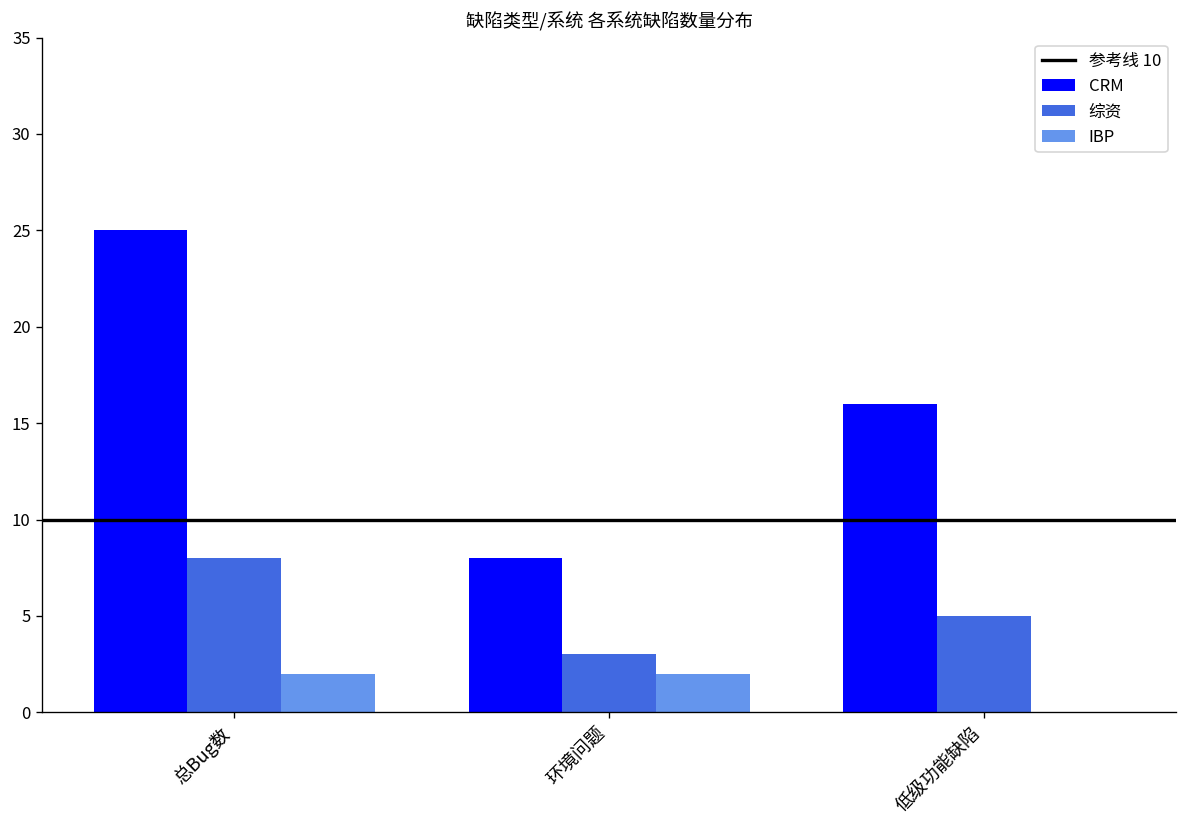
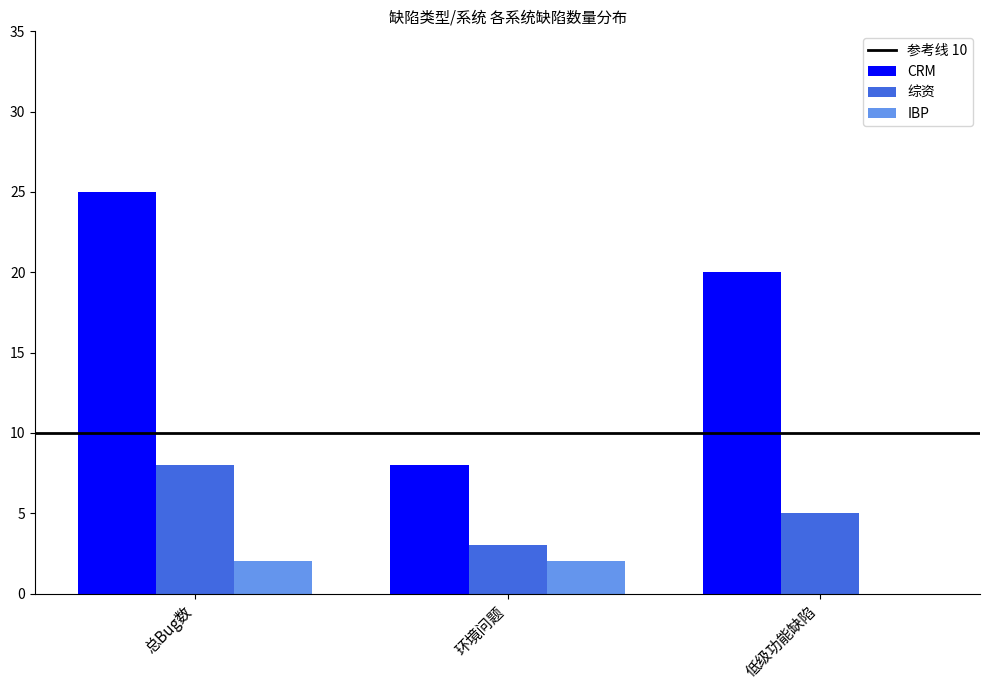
  {
    "CRM": {
      "总Bug数": 25,
      "环境问题": 8,
-     "低级功能缺陷": 16
+     "低级功能缺陷": 20
    }
  }
